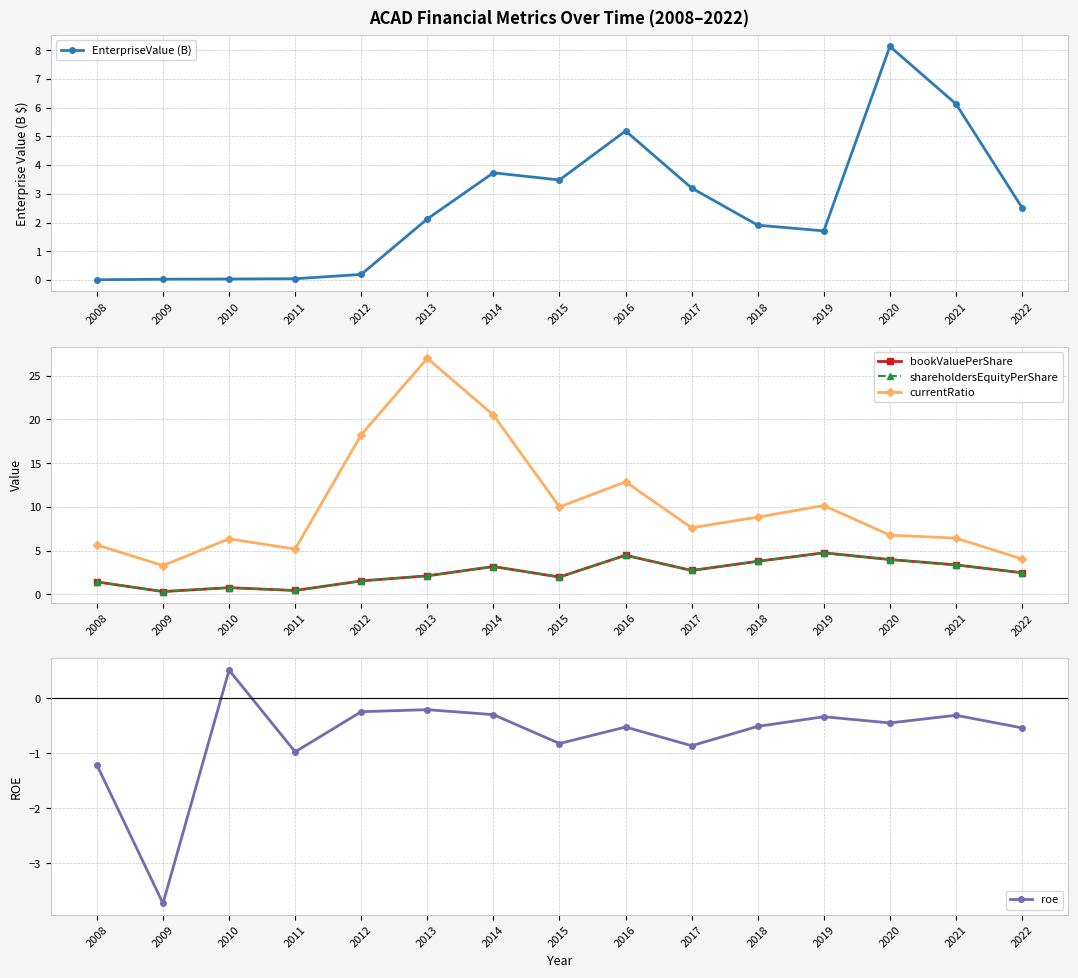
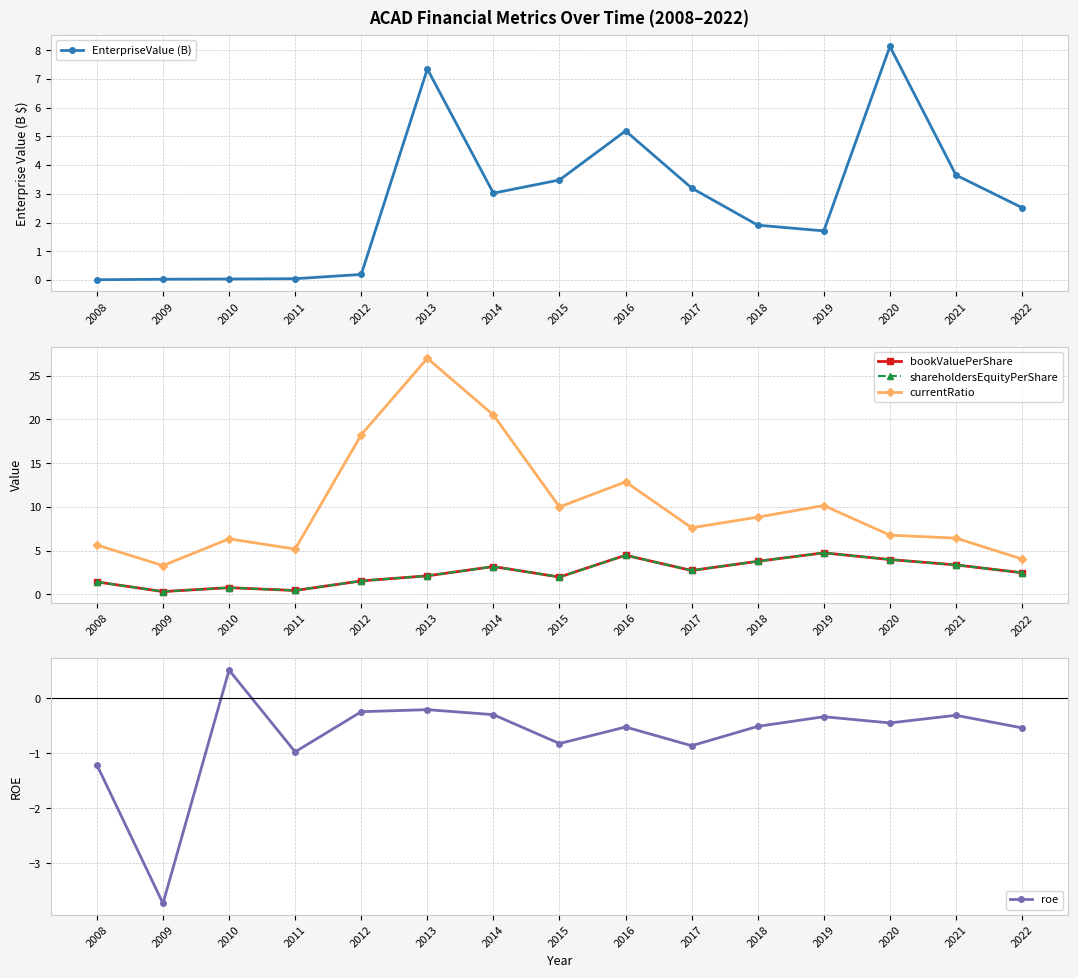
  {
    "ACAD Financial Metrics Over Time (2008–2022)": {
      "2008": 0.0,
      "2009": 0.0,
      "2010": 0.0,
      "2011": 0.0,
      "2012": 0.2,
-     "2013": 2.1,
-     "2014": 3.7,
+     "2013": 7.3,
+     "2014": 3.0,
      "2015": 3.5,
      "2016": 5.2,
      "2017": 3.2,
      "2018": 1.9,
      "2019": 1.7,
      "2020": 8.1,
-     "2021": 6.1,
+     "2021": 3.7,
      "2022": 2.5
    }
  }
